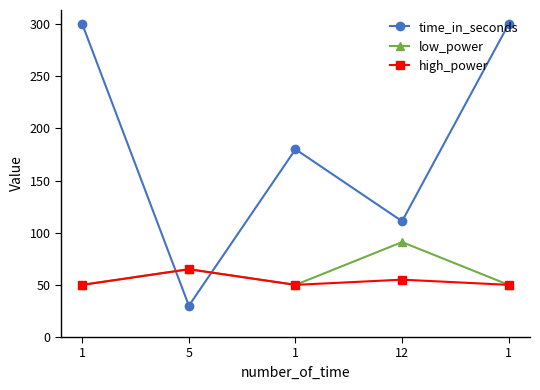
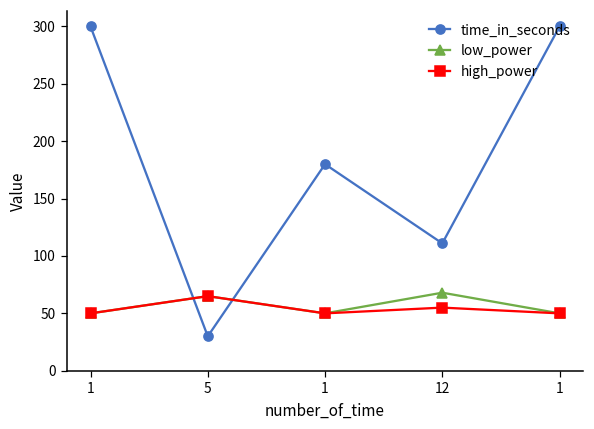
  {
    "time_in_seconds": {
      "5": 30,
      "12": 111
    },
    "low_power": {
-     "12": 91
+     "12": 68
    },
    "high_power": {
      "12": 55
    }
  }
